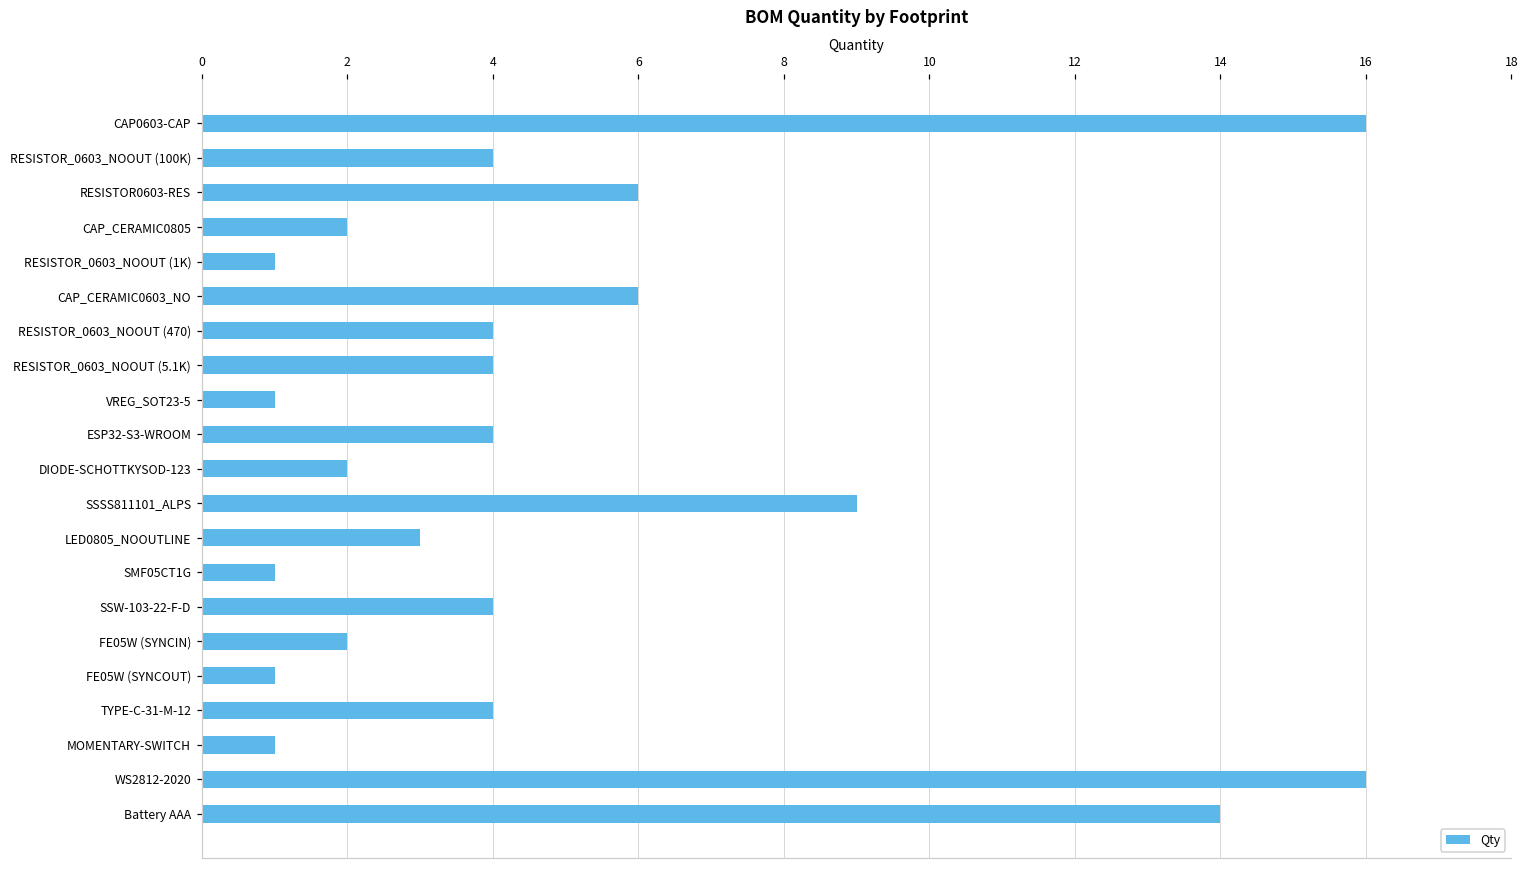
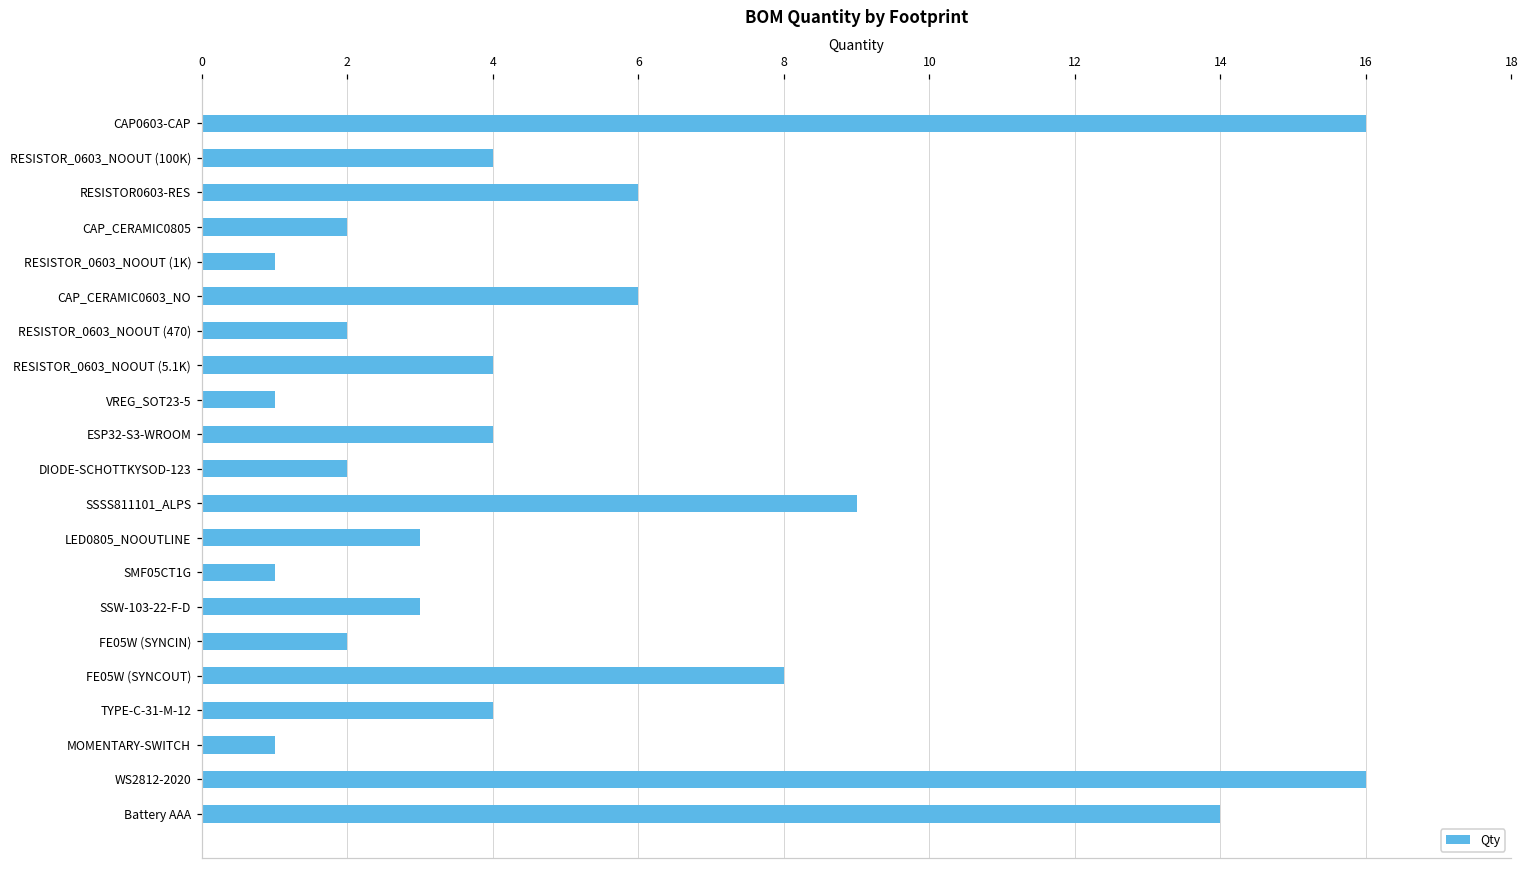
  {
    "CAP0603-CAP": 16,
    "RESISTOR_0603_NOOUT (100K)": 4,
    "RESISTOR0603-RES": 6,
    "CAP_CERAMIC0805": 2,
    "RESISTOR_0603_NOOUT (1K)": 1,
    "CAP_CERAMIC0603_NO": 6,
-   "RESISTOR_0603_NOOUT (470)": 4,
+   "RESISTOR_0603_NOOUT (470)": 2,
    "RESISTOR_0603_NOOUT (5.1K)": 4,
    "VREG_SOT23-5": 1,
    "ESP32-S3-WROOM": 4,
    "DIODE-SCHOTTKYSOD-123": 2,
    "SSSS811101_ALPS": 9,
    "LED0805_NOOUTLINE": 3,
    "SMF05CT1G": 1,
-   "SSW-103-22-F-D": 4,
+   "SSW-103-22-F-D": 3,
    "FE05W (SYNCIN)": 2,
-   "FE05W (SYNCOUT)": 1,
+   "FE05W (SYNCOUT)": 8,
    "TYPE-C-31-M-12": 4,
    "MOMENTARY-SWITCH": 1,
    "WS2812-2020": 16,
    "Battery AAA": 14
  }
